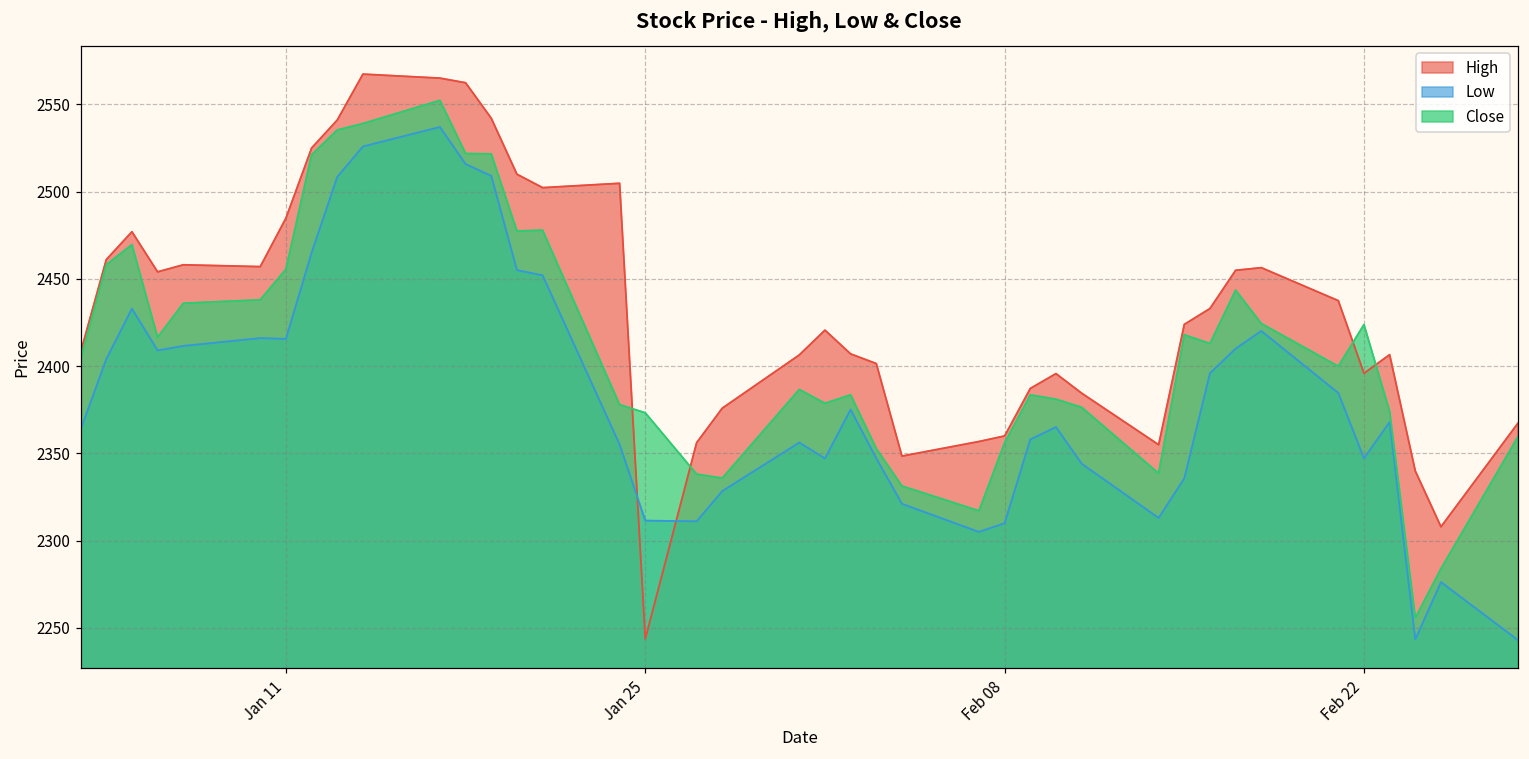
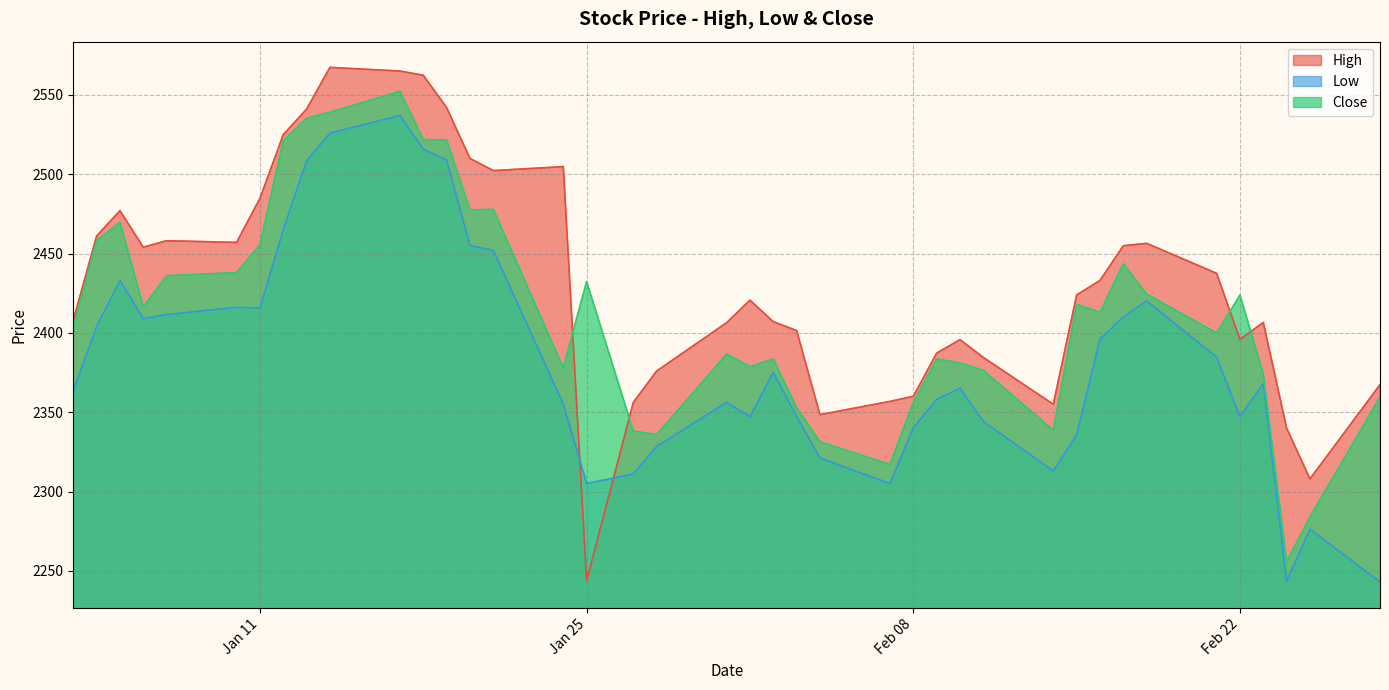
  {
    "High": {
      "Jan 11": 2485,
      "Jan 25": 2244,
      "Feb 08": 2360,
      "Feb 22": 2396
    },
    "Low": {
      "Jan 11": 2416,
-     "Jan 25": 2312,
-     "Feb 08": 2310,
+     "Jan 25": 2305,
+     "Feb 08": 2340,
      "Feb 22": 2347
    },
    "Close": {
      "Jan 11": 2456,
-     "Jan 25": 2373,
+     "Jan 25": 2432,
      "Feb 08": 2356,
      "Feb 22": 2424
    }
  }
